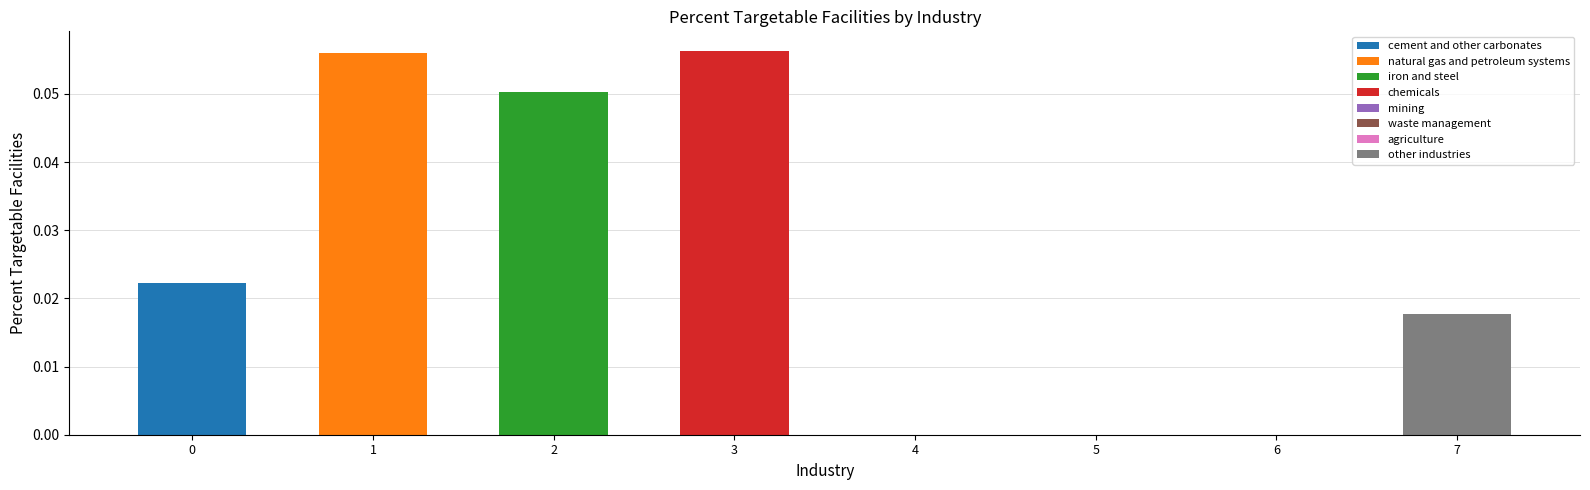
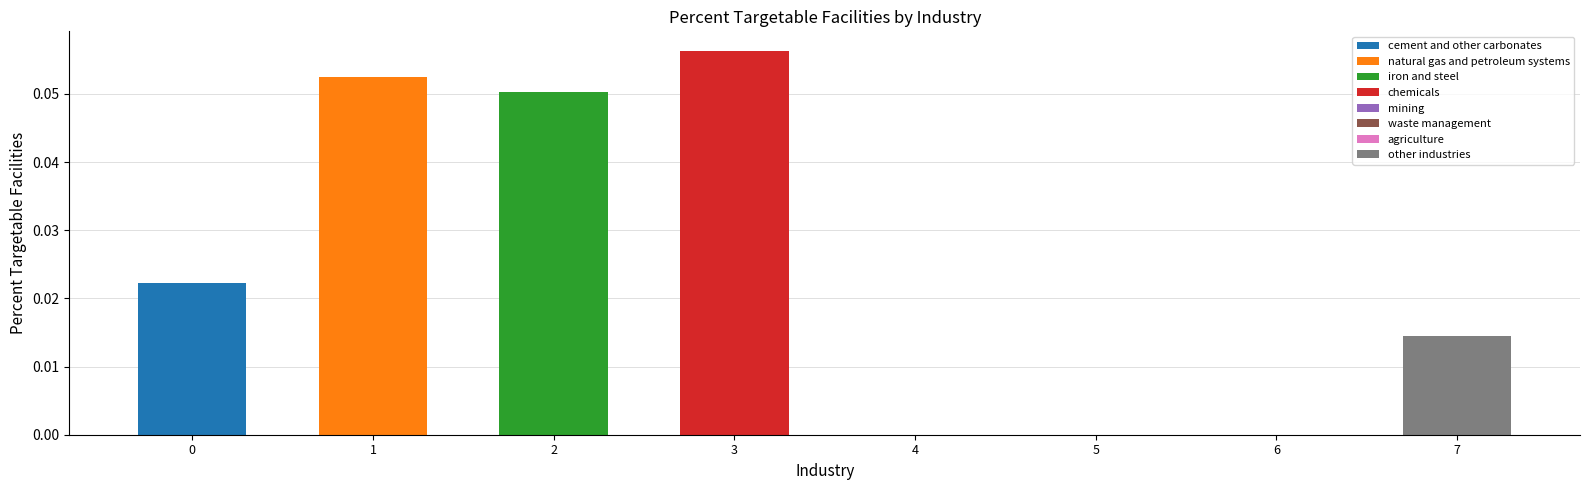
  {
    "0": 0.022,
-   "1": 0.056,
+   "1": 0.053,
    "2": 0.050,
    "3": 0.056,
    "4": 0.000,
    "5": 0.000,
    "6": 0.000,
-   "7": 0.018
+   "7": 0.014
  }
